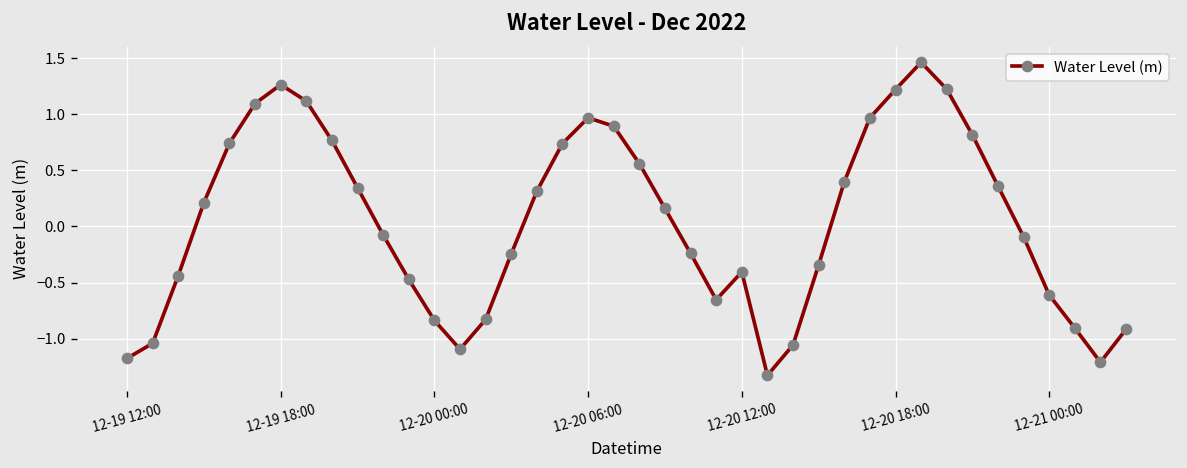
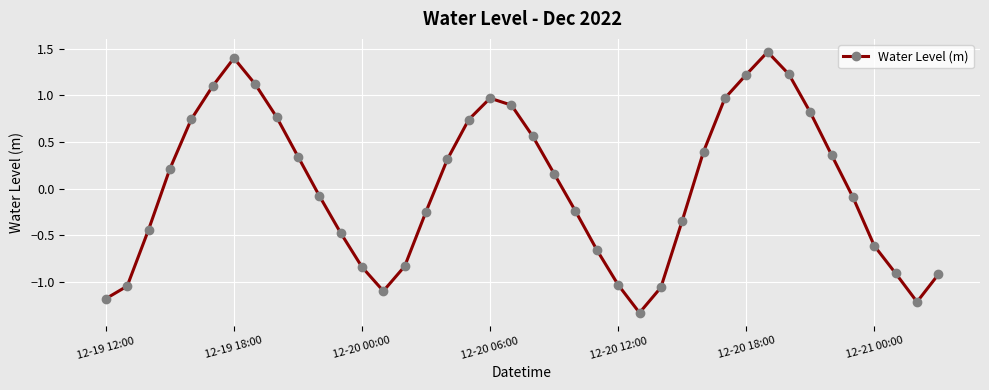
  {
    "12-19 12:00": -1.2,
-   "12-19 18:00": 1.3,
+   "12-19 18:00": 1.4,
    "12-20 00:00": -0.8,
    "12-20 06:00": 1.0,
-   "12-20 12:00": -0.4,
+   "12-20 12:00": -1.0,
    "12-20 18:00": 1.2,
    "12-21 00:00": -0.6
  }
